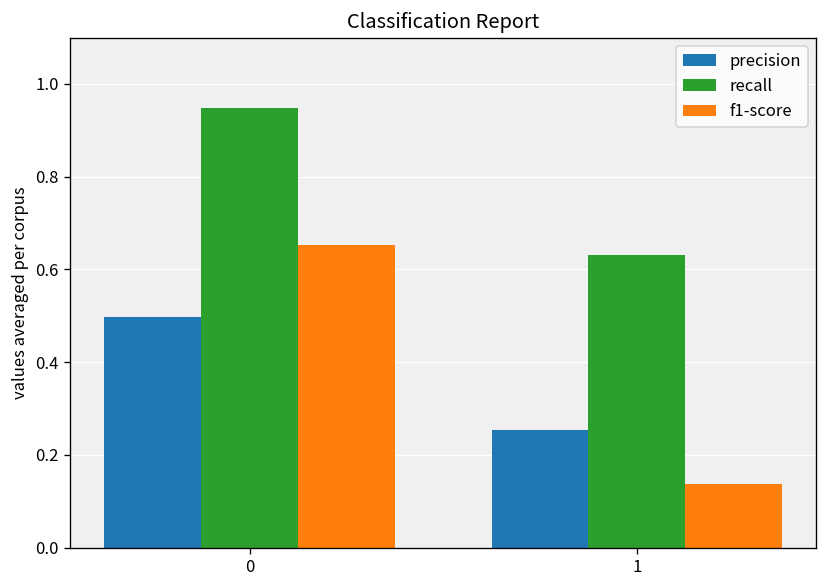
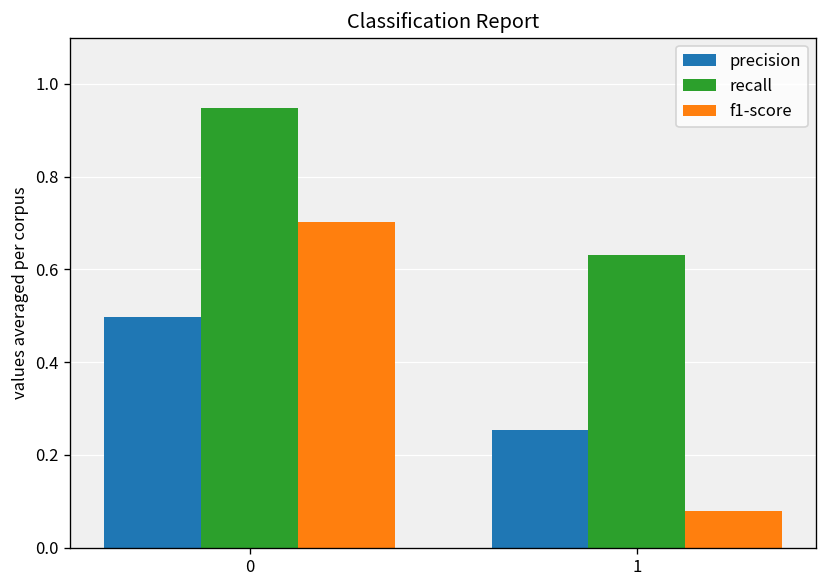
  {
    "precision": {
      "0": 0.50,
      "1": 0.25
    },
    "recall": {
      "0": 0.95,
      "1": 0.63
    },
    "f1-score": {
-     "0": 0.65,
-     "1": 0.14
+     "0": 0.70,
+     "1": 0.08
    }
  }
